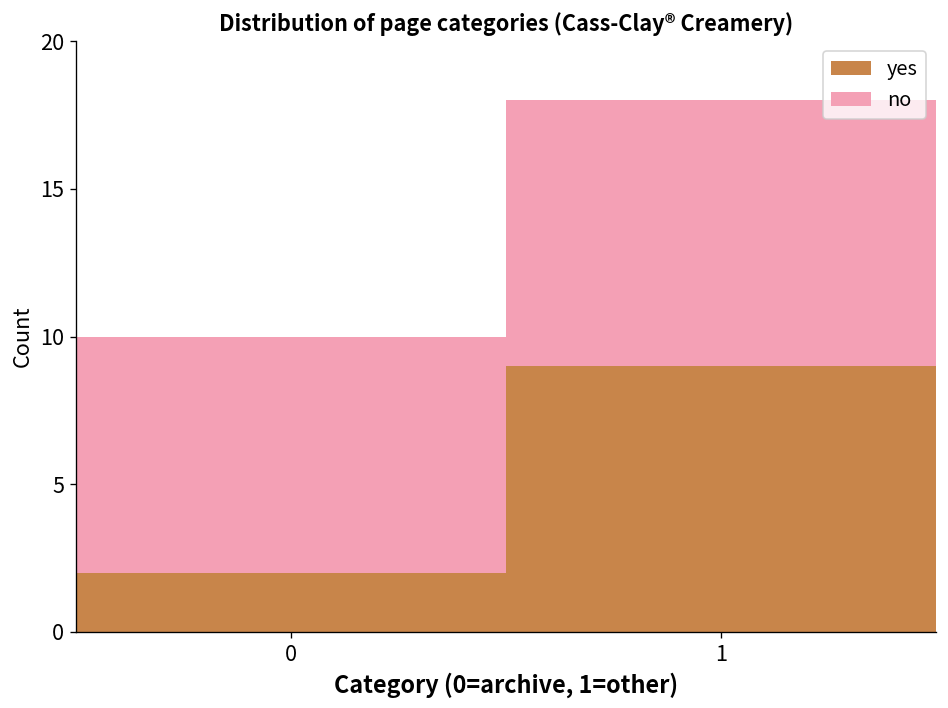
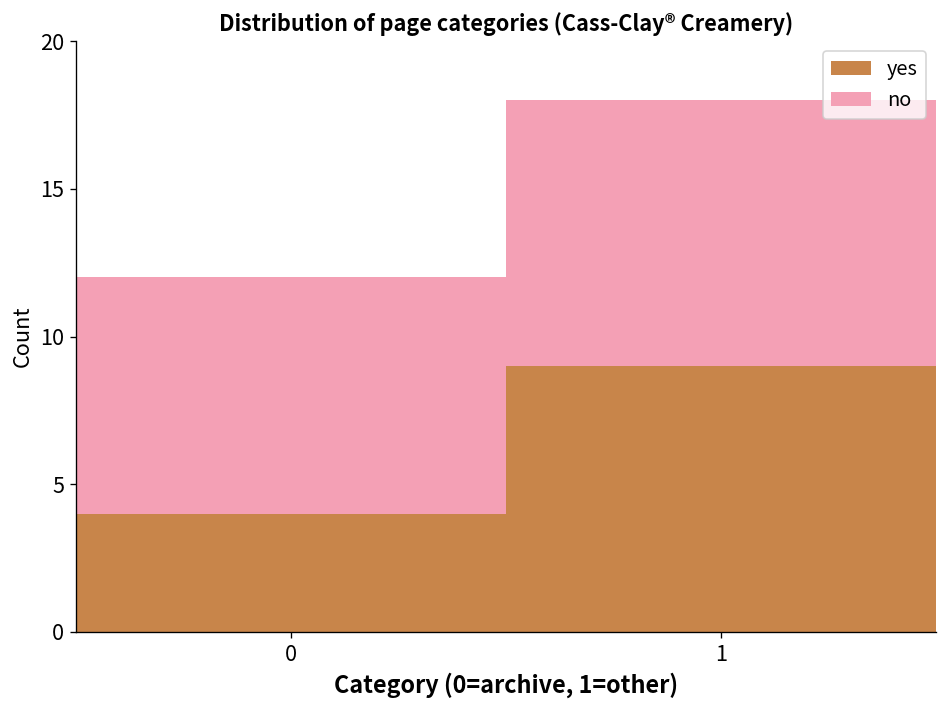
  {
    "yes": {
-     "0": 2,
+     "0": 4,
      "1": 9
    },
    "no": {
      "0": 8,
      "1": 9
    }
  }
